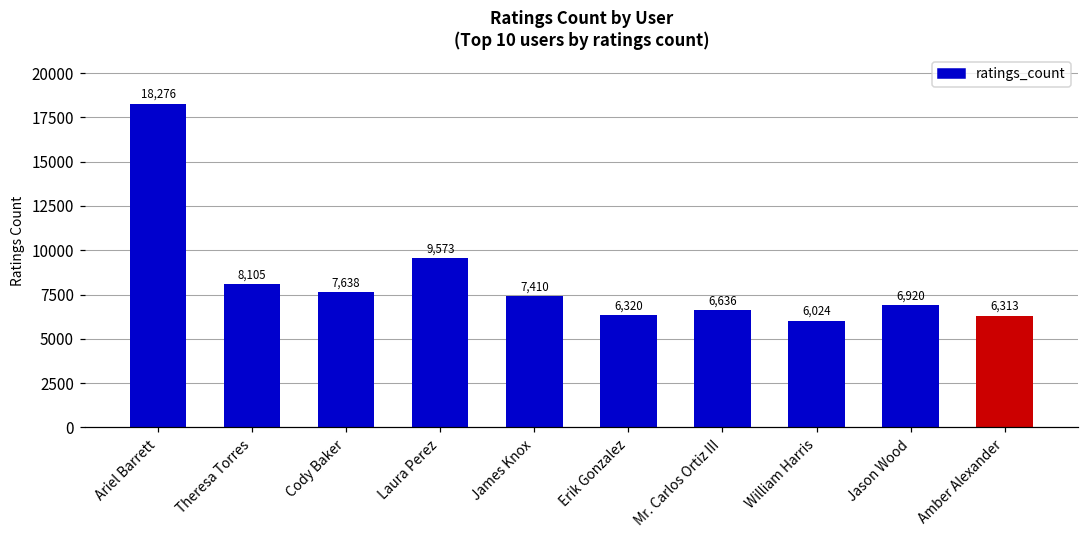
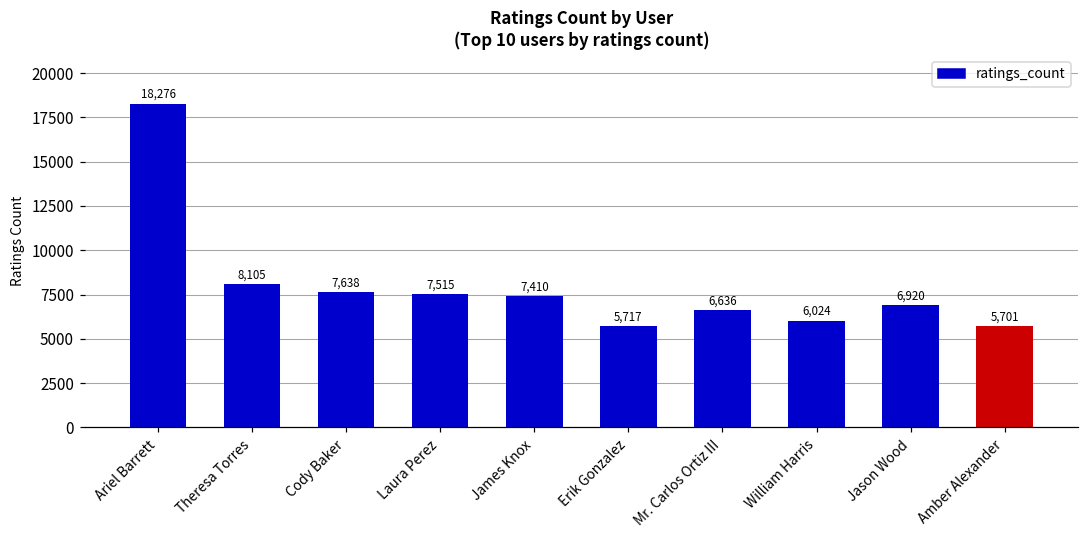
  {
    "Ariel Barrett": "18,276",
    "Theresa Torres": "8,105",
    "Cody Baker": "7,638",
-   "Laura Perez": "9,573",
+   "Laura Perez": "7,515",
    "James Knox": "7,410",
-   "Erik Gonzalez": "6,320",
+   "Erik Gonzalez": "5,717",
    "Mr. Carlos Ortiz III": "6,636",
    "William Harris": "6,024",
    "Jason Wood": "6,920",
-   "Amber Alexander": "6,313"
+   "Amber Alexander": "5,701"
  }
